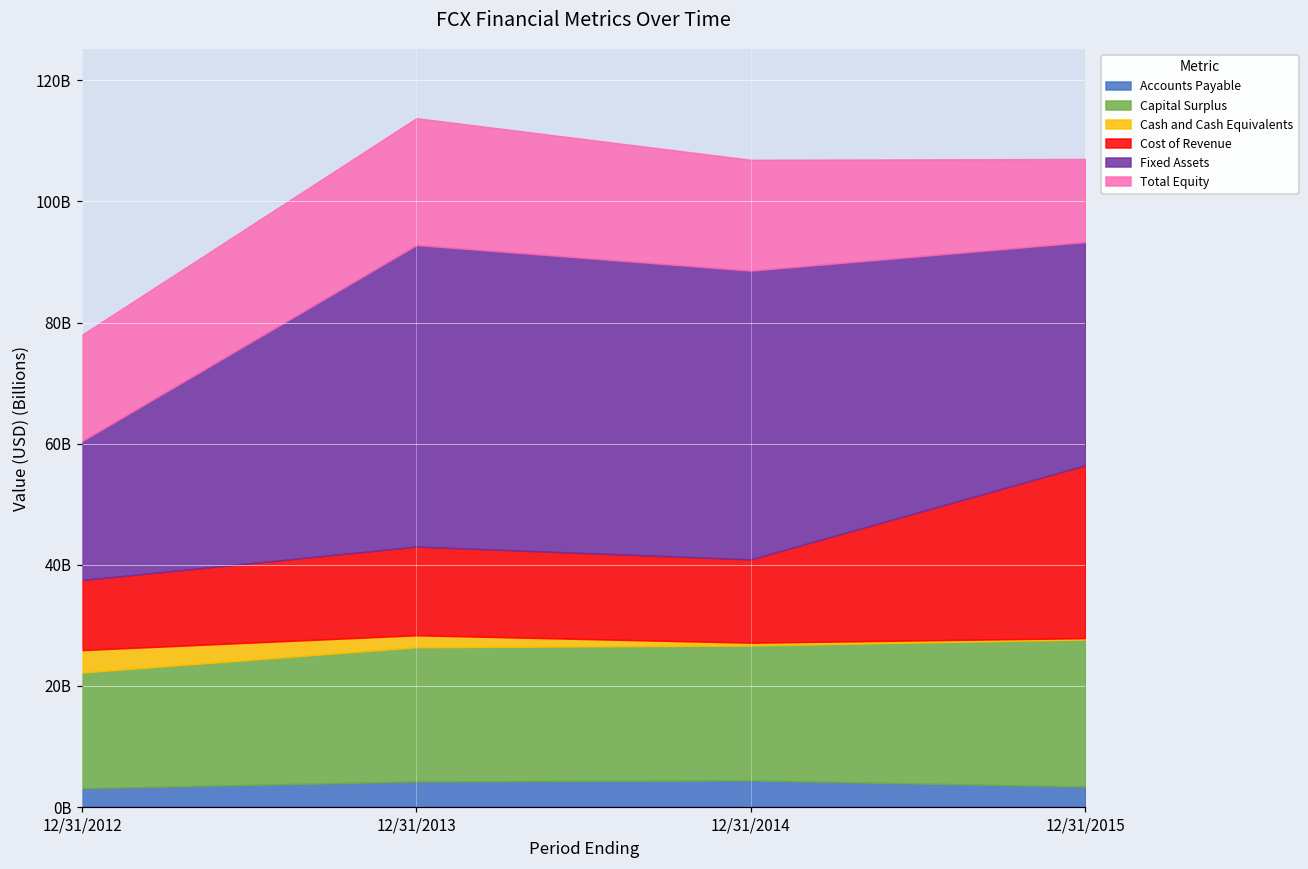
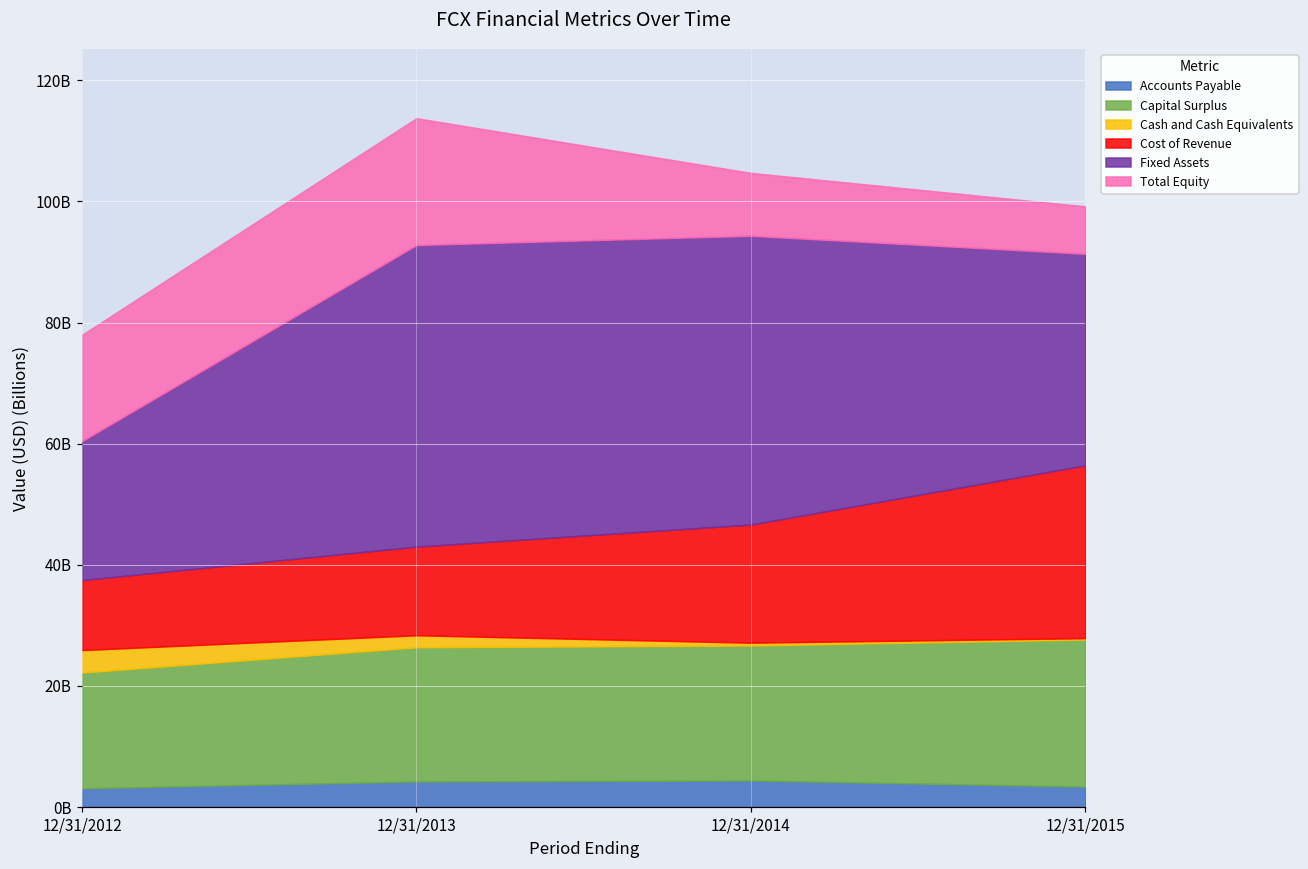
  {
    "Accounts Payable": {
      "12/31/2012": 3000000000,
      "12/31/2013": 4000000000,
      "12/31/2014": 4000000000,
      "12/31/2015": 3000000000
    },
    "Capital Surplus": {
      "12/31/2012": 19000000000,
      "12/31/2013": 22000000000
    },
    "Cash and Cash Equivalents": {
      "12/31/2012": 4000000000,
      "12/31/2013": 2000000000
    },
    "Cost of Revenue": {
      "12/31/2012": 12000000000,
      "12/31/2013": 15000000000,
-     "12/31/2014": 14000000000,
+     "12/31/2014": 20000000000,
      "12/31/2015": 29000000000
    },
    "Fixed Assets": {
      "12/31/2012": 23000000000,
      "12/31/2013": 50000000000,
      "12/31/2014": 48000000000,
-     "12/31/2015": 37000000000
+     "12/31/2015": 35000000000
    },
    "Total Equity": {
      "12/31/2012": 18000000000,
      "12/31/2013": 21000000000,
-     "12/31/2014": 18000000000,
-     "12/31/2015": 14000000000
+     "12/31/2014": 10000000000,
+     "12/31/2015": 8000000000
    }
  }
